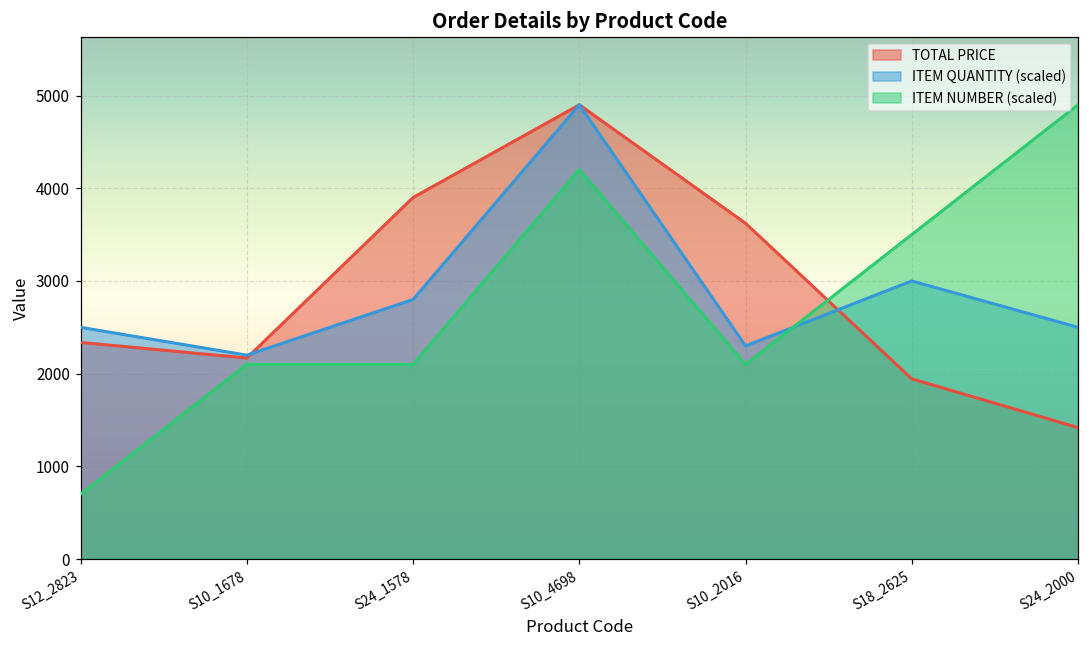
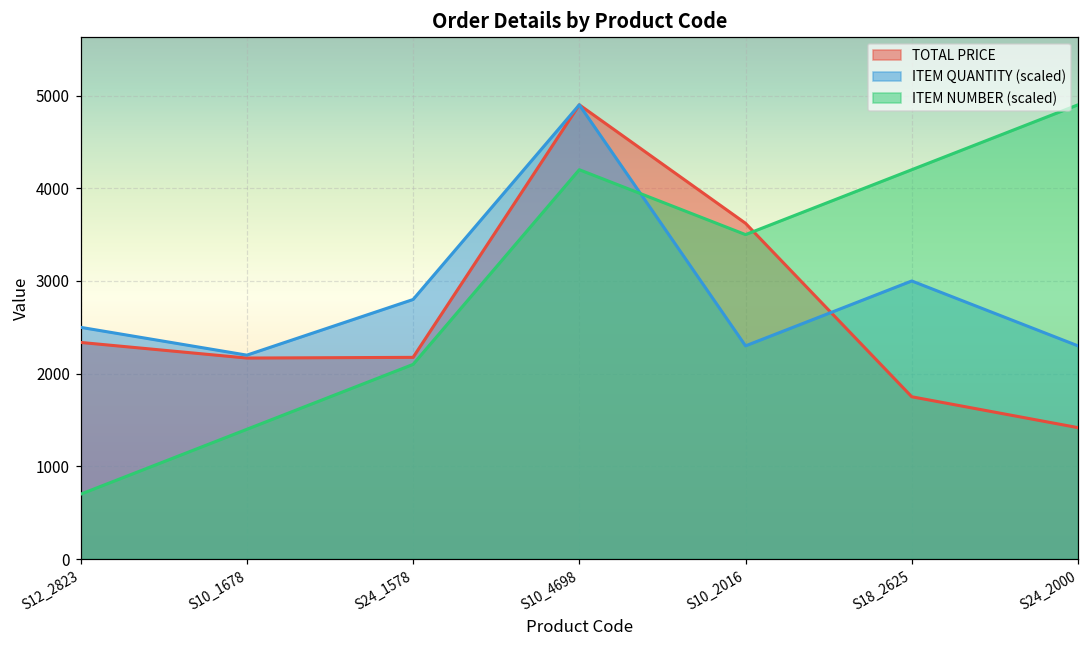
  {
    "TOTAL PRICE": {
      "S12_2823": 2300,
      "S10_1678": 2200,
-     "S24_1578": 3900,
+     "S24_1578": 2200,
      "S10_2016": 3600,
-     "S18_2625": 1900,
+     "S18_2625": 1800,
      "S24_2000": 1400
    },
    "ITEM QUANTITY (scaled)": {
      "S12_2823": 2500,
      "S10_1678": 2200,
      "S24_1578": 2800,
      "S10_2016": 2300,
      "S18_2625": 3000,
-     "S24_2000": 2500
+     "S24_2000": 2300
    },
    "ITEM NUMBER (scaled)": {
      "S12_2823": 700,
-     "S10_1678": 2100,
+     "S10_1678": 1400,
      "S24_1578": 2100,
      "S10_4698": 4200,
-     "S10_2016": 2100,
-     "S18_2625": 3500,
+     "S10_2016": 3500,
+     "S18_2625": 4200,
      "S24_2000": 4900
    }
  }
